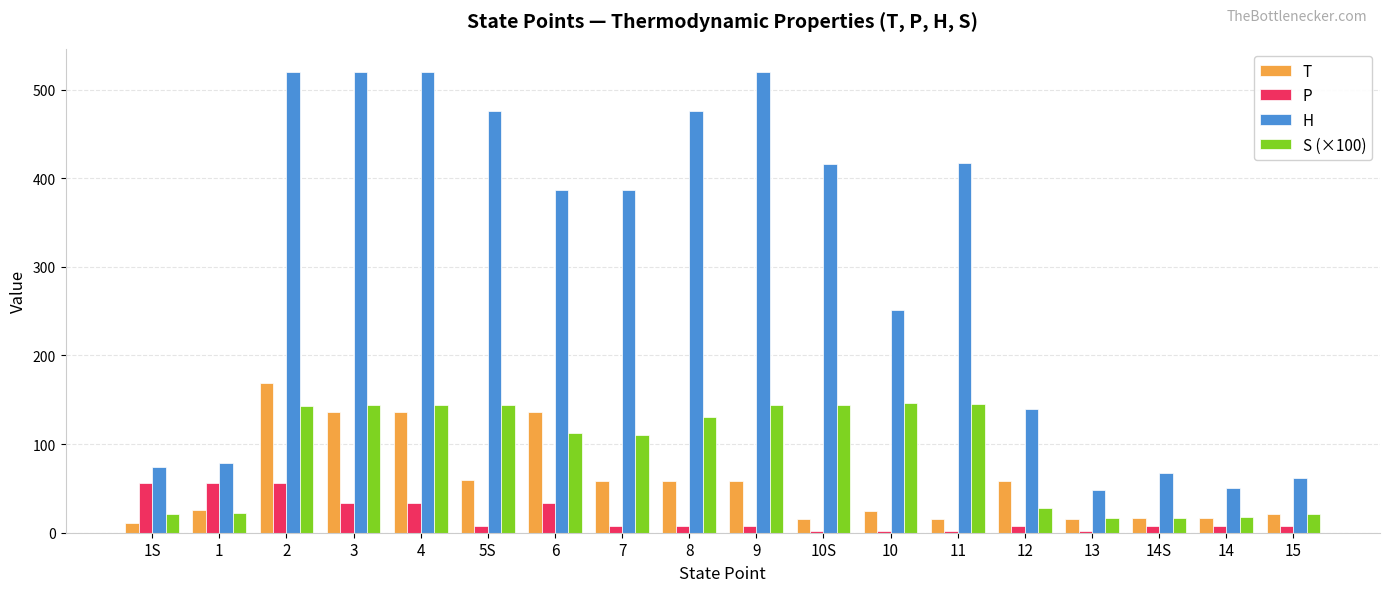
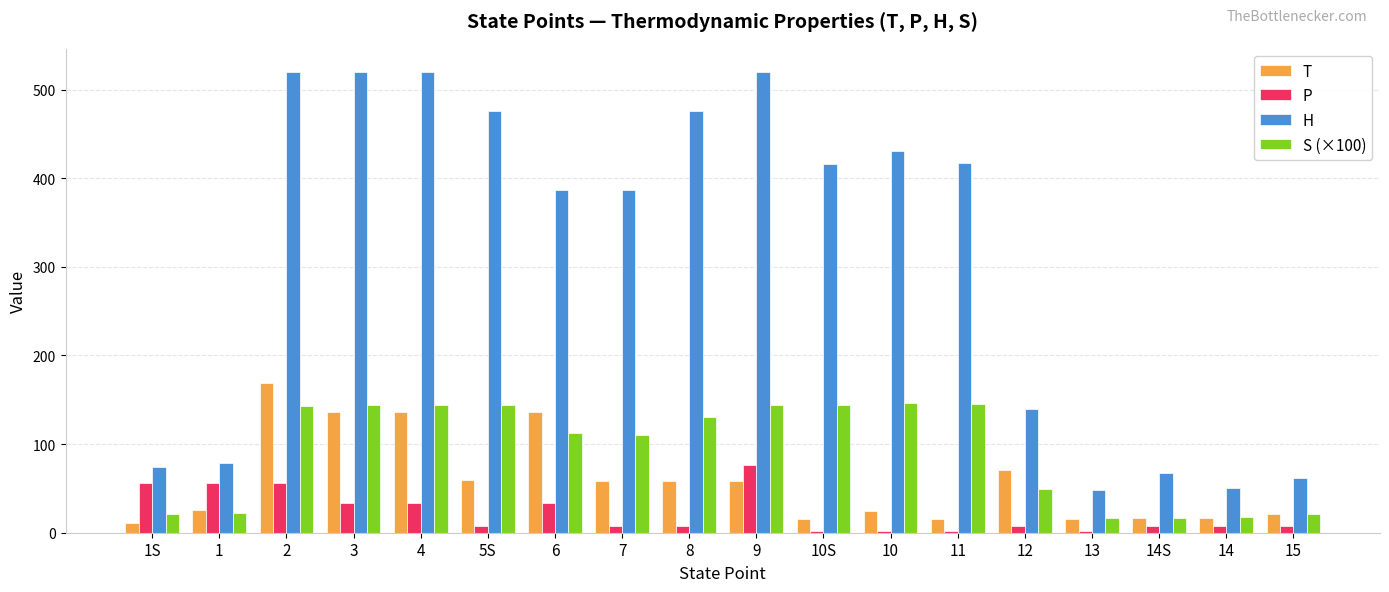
  {
    "T": {
      "1S": 10,
      "1": 30,
      "2": 170,
      "3": 140,
      "4": 140,
      "5S": 60,
      "6": 140,
      "7": 60,
      "8": 60,
      "9": 60,
      "10S": 20,
      "10": 20,
      "11": 20,
-     "12": 60,
+     "12": 70,
      "13": 20,
      "14S": 20,
      "14": 20,
      "15": 20
    },
    "P": {
      "1S": 60,
      "1": 60,
      "2": 60,
      "3": 30,
      "4": 30,
      "5S": 10,
      "6": 30,
      "7": 10,
      "8": 10,
-     "9": 10,
+     "9": 80,
      "12": 10,
      "14S": 10,
      "14": 10,
      "15": 10
    },
    "H": {
      "1S": 70,
      "1": 80,
      "2": 520,
      "3": 520,
      "4": 520,
      "5S": 480,
      "6": 390,
      "7": 390,
      "8": 480,
      "9": 520,
      "10S": 420,
-     "10": 250,
+     "10": 430,
      "11": 420,
      "12": 140,
      "13": 50,
      "14S": 70,
      "14": 50,
      "15": 60
    },
    "S (×100)": {
      "1S": 20,
      "1": 20,
      "2": 140,
      "3": 140,
      "4": 140,
      "5S": 140,
      "6": 110,
      "7": 110,
      "8": 130,
      "9": 140,
      "10S": 140,
      "10": 150,
      "11": 150,
-     "12": 30,
+     "12": 50,
      "13": 20,
      "14S": 20,
      "14": 20,
      "15": 20
    }
  }
